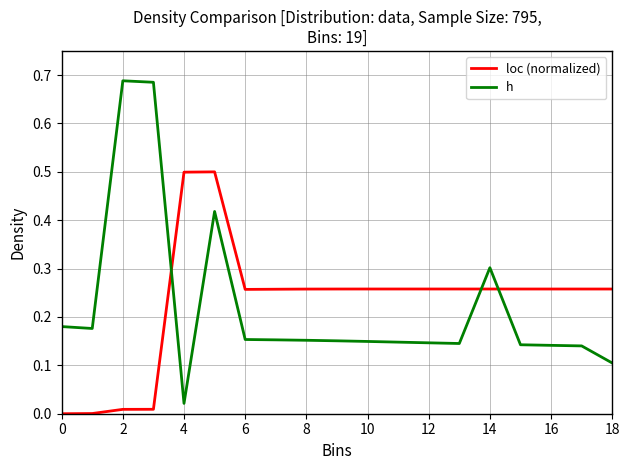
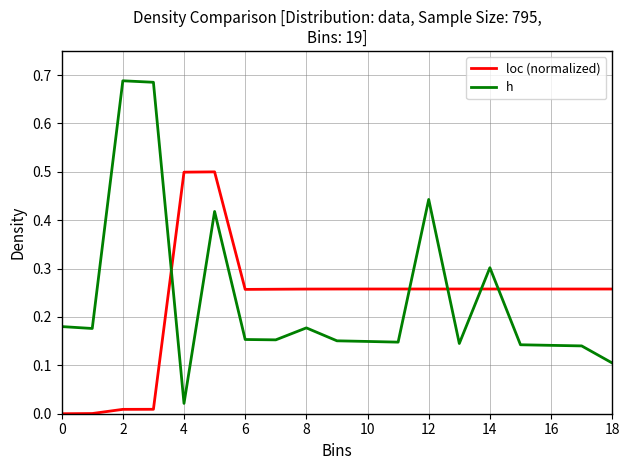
  {
    "loc (normalized)": {
      "0": 0.00,
      "2": 0.01,
      "4": 0.50,
      "6": 0.26,
      "8": 0.26,
      "10": 0.26,
      "12": 0.26,
      "14": 0.26,
      "16": 0.26,
      "18": 0.26
    },
    "h": {
      "0": 0.18,
      "2": 0.69,
      "4": 0.02,
      "6": 0.15,
-     "8": 0.15,
+     "8": 0.18,
      "10": 0.15,
-     "12": 0.15,
+     "12": 0.44,
      "14": 0.30,
      "16": 0.14,
      "18": 0.10
    }
  }
